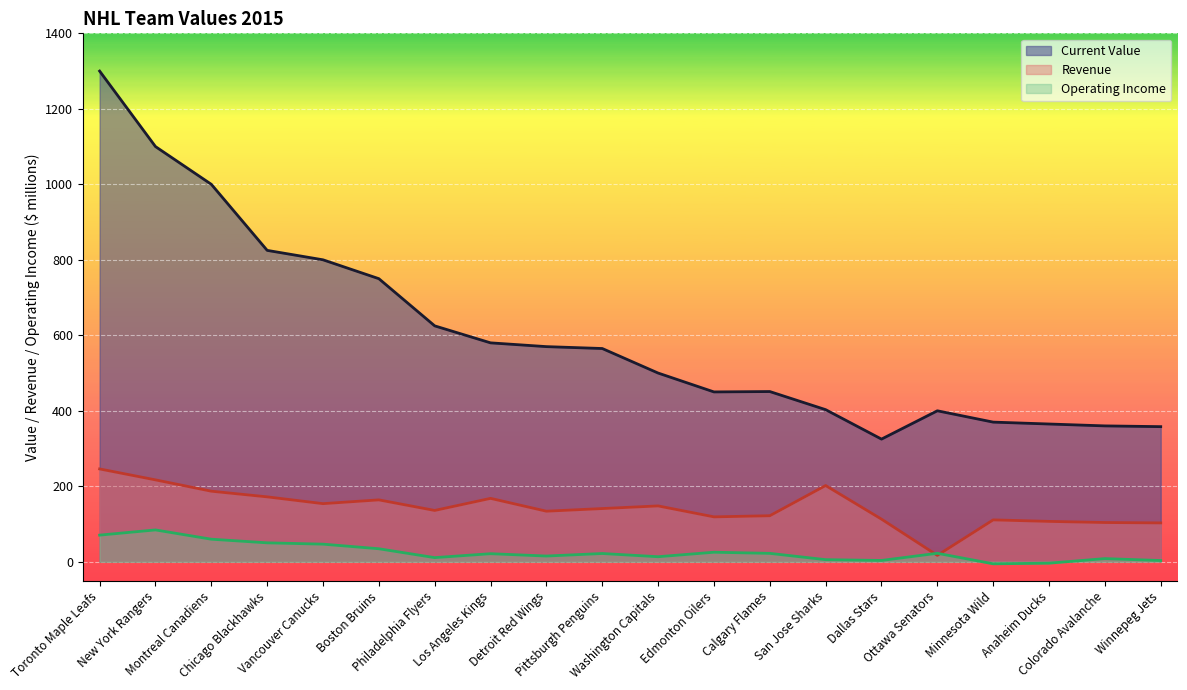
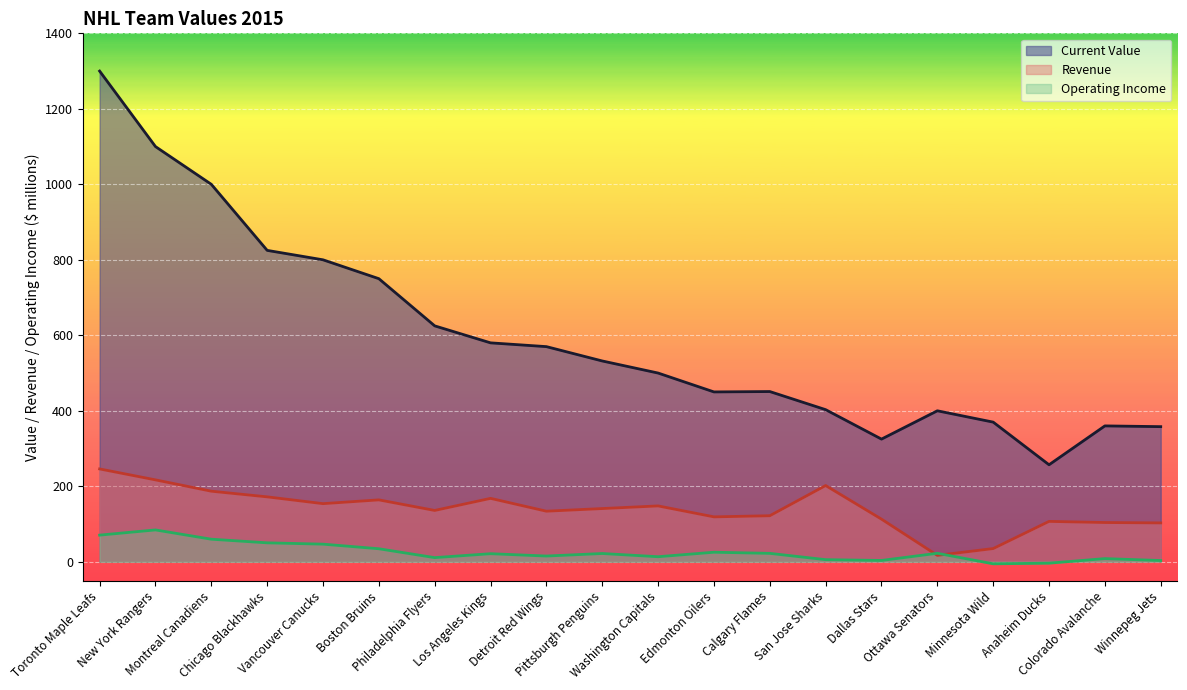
  {
    "Current Value": {
      "Toronto Maple Leafs": 1300,
      "New York Rangers": 1100,
      "Montreal Canadiens": 1000,
      "Chicago Blackhawks": 830,
      "Vancouver Canucks": 800,
      "Boston Bruins": 750,
      "Philadelphia Flyers": 630,
      "Los Angeles Kings": 580,
      "Detroit Red Wings": 570,
-     "Pittsburgh Penguins": 570,
+     "Pittsburgh Penguins": 530,
      "Washington Capitals": 500,
      "Edmonton Oilers": 450,
      "Calgary Flames": 450,
      "San Jose Sharks": 400,
      "Dallas Stars": 330,
      "Ottawa Senators": 400,
      "Minnesota Wild": 370,
-     "Anaheim Ducks": 370,
+     "Anaheim Ducks": 260,
      "Colorado Avalanche": 360,
      "Winnepeg Jets": 360
    },
    "Revenue": {
      "Toronto Maple Leafs": 250,
      "New York Rangers": 220,
      "Montreal Canadiens": 190,
      "Chicago Blackhawks": 170,
      "Vancouver Canucks": 150,
      "Boston Bruins": 160,
      "Philadelphia Flyers": 140,
      "Los Angeles Kings": 170,
      "Detroit Red Wings": 130,
      "Pittsburgh Penguins": 140,
      "Washington Capitals": 150,
      "Edmonton Oilers": 120,
      "Calgary Flames": 120,
      "San Jose Sharks": 200,
      "Dallas Stars": 110,
-     "Minnesota Wild": 110,
+     "Minnesota Wild": 40,
      "Anaheim Ducks": 110,
      "Colorado Avalanche": 100,
      "Winnepeg Jets": 100
    }
  }
